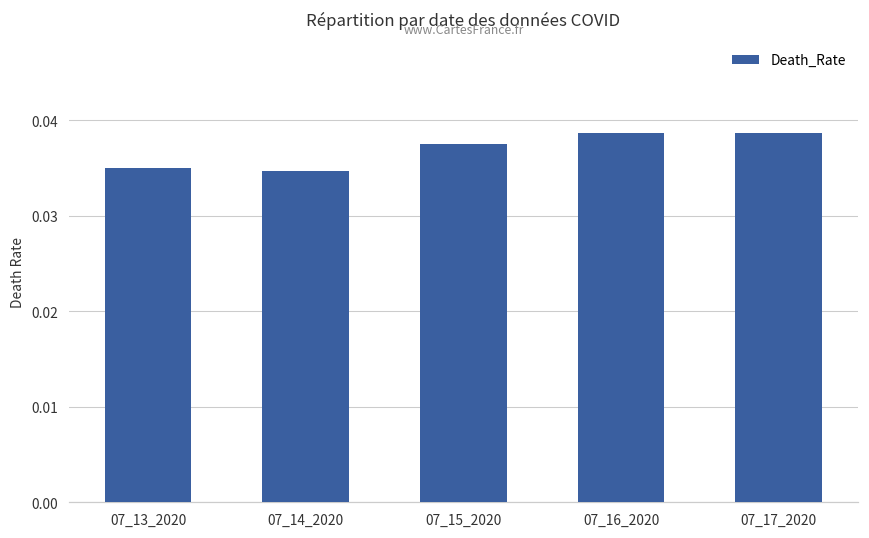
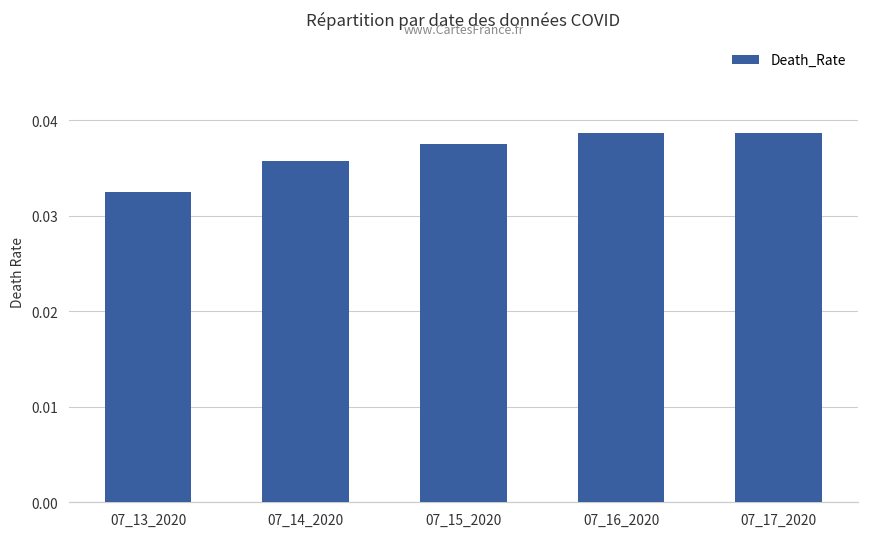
  {
-   "07_13_2020": 0.035,
-   "07_14_2020": 0.035,
+   "07_13_2020": 0.032,
+   "07_14_2020": 0.036,
    "07_15_2020": 0.038,
    "07_16_2020": 0.039,
    "07_17_2020": 0.039
  }
